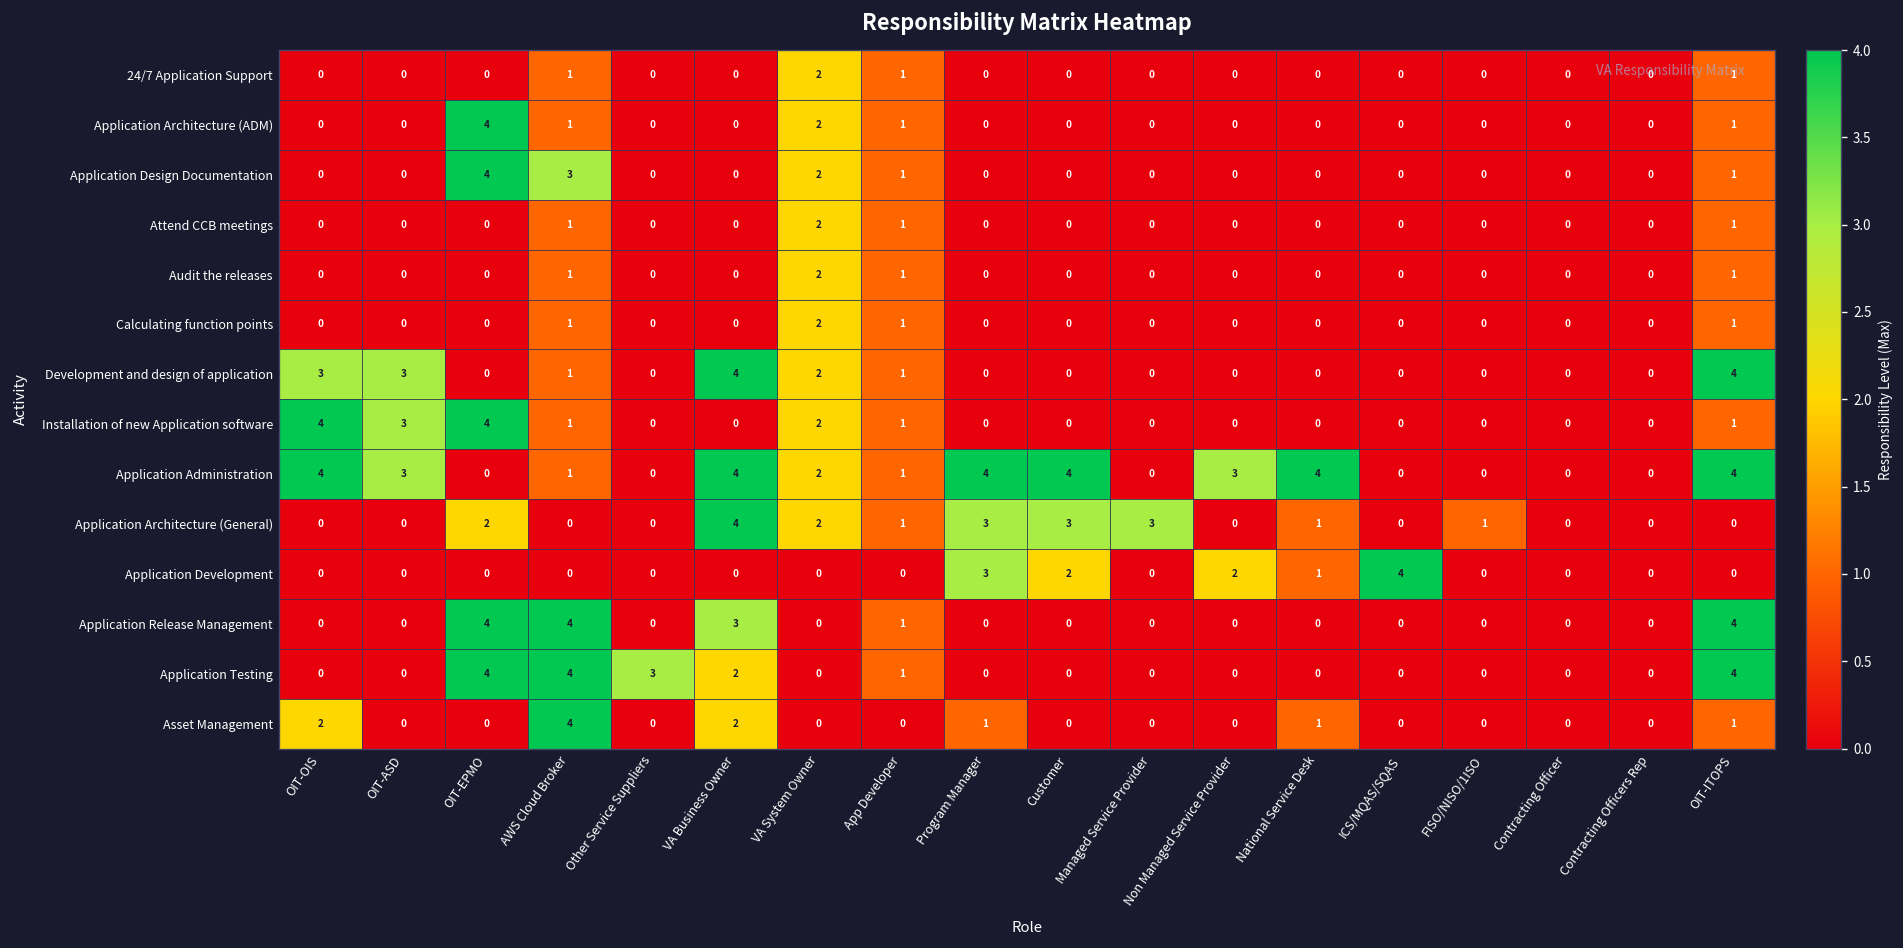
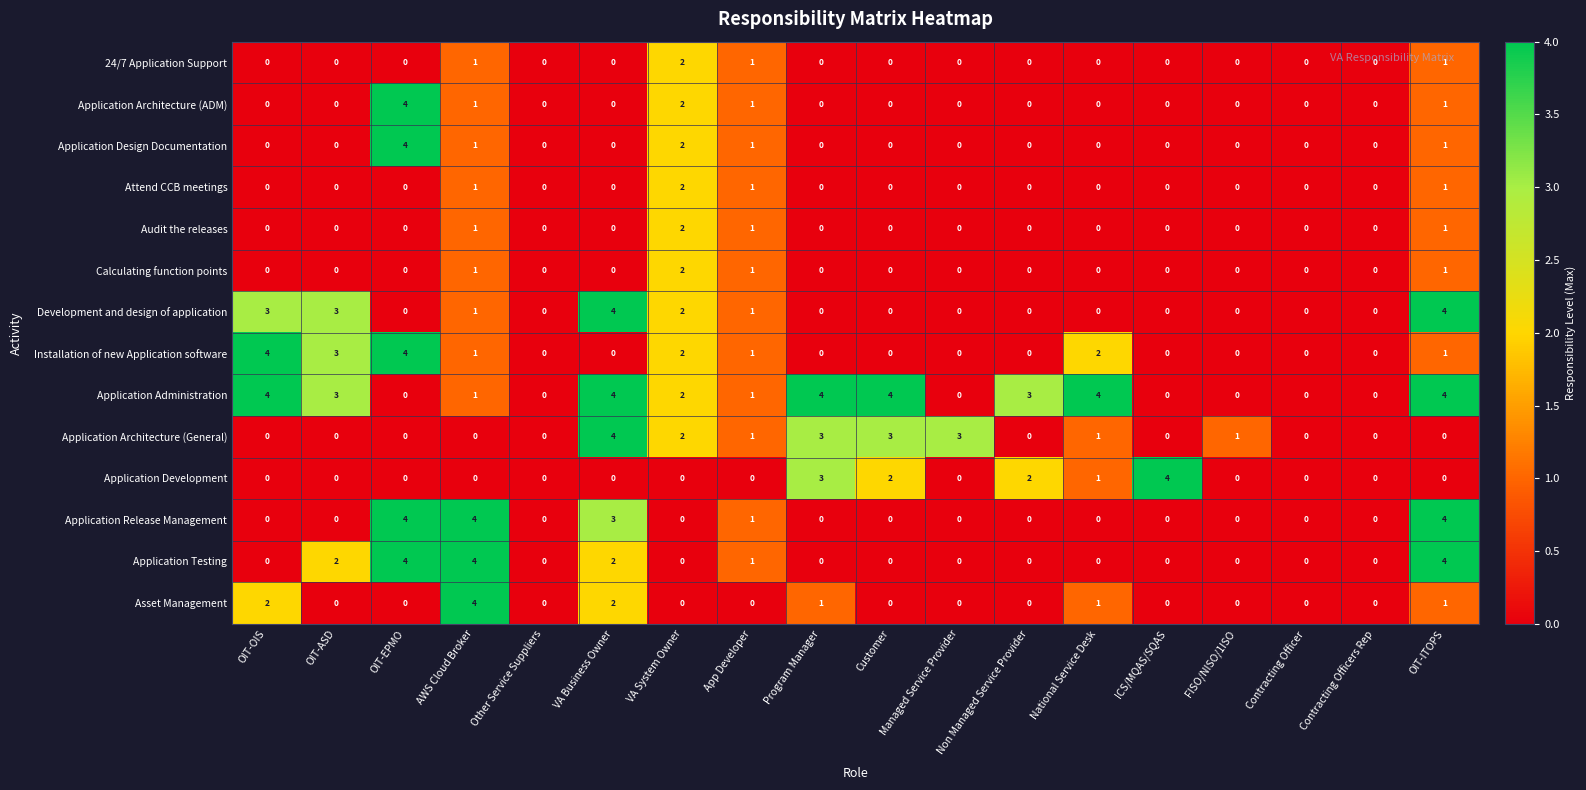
  {
    "Application Design Documentation": {
      "OIT-OIS": 0,
      "OIT-ASD": 0,
      "OIT-EPMO": 4,
-     "AWS Cloud Broker": 3,
+     "AWS Cloud Broker": 1,
      "Other Service Suppliers": 0,
      "VA Business Owner": 0,
      "VA System Owner": 2,
      "App Developer": 1,
      "Program Manager": 0,
      "Customer": 0,
      "Managed Service Provider": 0,
      "Non Managed Service Provider": 0,
      "National Service Desk": 0,
      "ICS/MQAS/SQAS": 0,
      "FISO/NISO/1ISO": 0,
      "Contracting Officer": 0,
      "Contracting Officers Rep": 0,
      "OIT-ITOPS": 1
    },
    "Installation of new Application software": {
      "OIT-OIS": 4,
      "OIT-ASD": 3,
      "OIT-EPMO": 4,
      "AWS Cloud Broker": 1,
      "Other Service Suppliers": 0,
      "VA Business Owner": 0,
      "VA System Owner": 2,
      "App Developer": 1,
      "Program Manager": 0,
      "Customer": 0,
      "Managed Service Provider": 0,
      "Non Managed Service Provider": 0,
-     "National Service Desk": 0,
+     "National Service Desk": 2,
      "ICS/MQAS/SQAS": 0,
      "FISO/NISO/1ISO": 0,
      "Contracting Officer": 0,
      "Contracting Officers Rep": 0,
      "OIT-ITOPS": 1
    },
    "Application Architecture (General)": {
      "OIT-OIS": 0,
      "OIT-ASD": 0,
-     "OIT-EPMO": 2,
+     "OIT-EPMO": 0,
      "AWS Cloud Broker": 0,
      "Other Service Suppliers": 0,
      "VA Business Owner": 4,
      "VA System Owner": 2,
      "App Developer": 1,
      "Program Manager": 3,
      "Customer": 3,
      "Managed Service Provider": 3,
      "Non Managed Service Provider": 0,
      "National Service Desk": 1,
      "ICS/MQAS/SQAS": 0,
      "FISO/NISO/1ISO": 1,
      "Contracting Officer": 0,
      "Contracting Officers Rep": 0,
      "OIT-ITOPS": 0
    },
    "Application Testing": {
      "OIT-OIS": 0,
-     "OIT-ASD": 0,
+     "OIT-ASD": 2,
      "OIT-EPMO": 4,
      "AWS Cloud Broker": 4,
-     "Other Service Suppliers": 3,
+     "Other Service Suppliers": 0,
      "VA Business Owner": 2,
      "VA System Owner": 0,
      "App Developer": 1,
      "Program Manager": 0,
      "Customer": 0,
      "Managed Service Provider": 0,
      "Non Managed Service Provider": 0,
      "National Service Desk": 0,
      "ICS/MQAS/SQAS": 0,
      "FISO/NISO/1ISO": 0,
      "Contracting Officer": 0,
      "Contracting Officers Rep": 0,
      "OIT-ITOPS": 4
    }
  }
